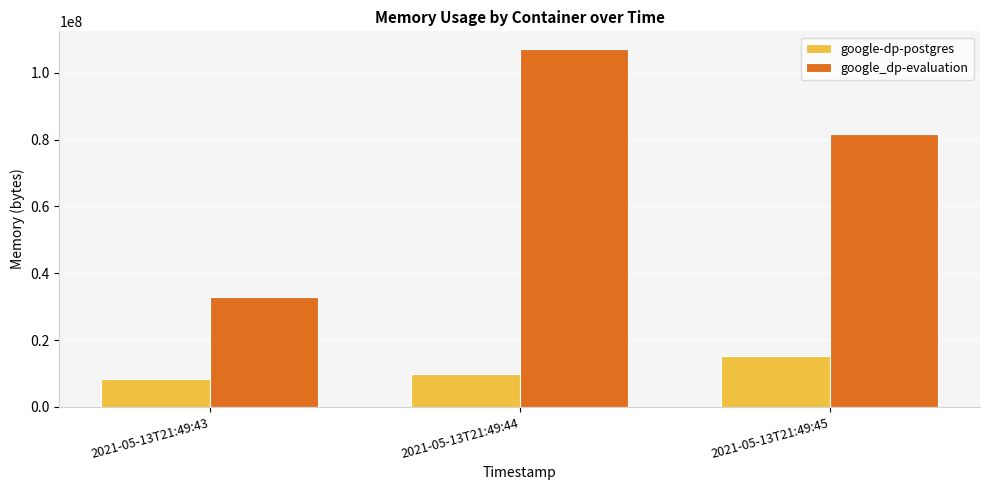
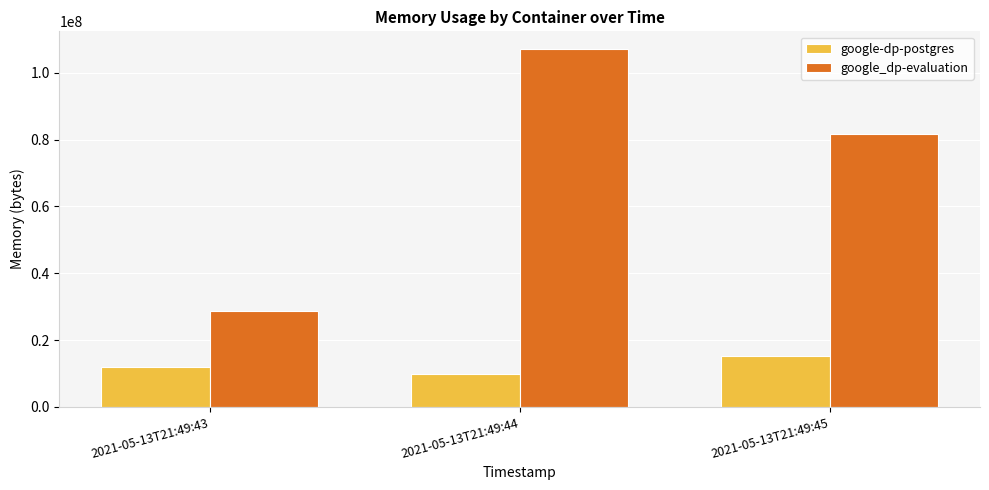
  {
    "google-dp-postgres": {
-     "2021-05-13T21:49:43": 8000000,
+     "2021-05-13T21:49:43": 12000000,
      "2021-05-13T21:49:44": 10000000,
      "2021-05-13T21:49:45": 15000000
    },
    "google_dp-evaluation": {
-     "2021-05-13T21:49:43": 33000000,
+     "2021-05-13T21:49:43": 29000000,
      "2021-05-13T21:49:44": 107000000,
      "2021-05-13T21:49:45": 82000000
    }
  }
